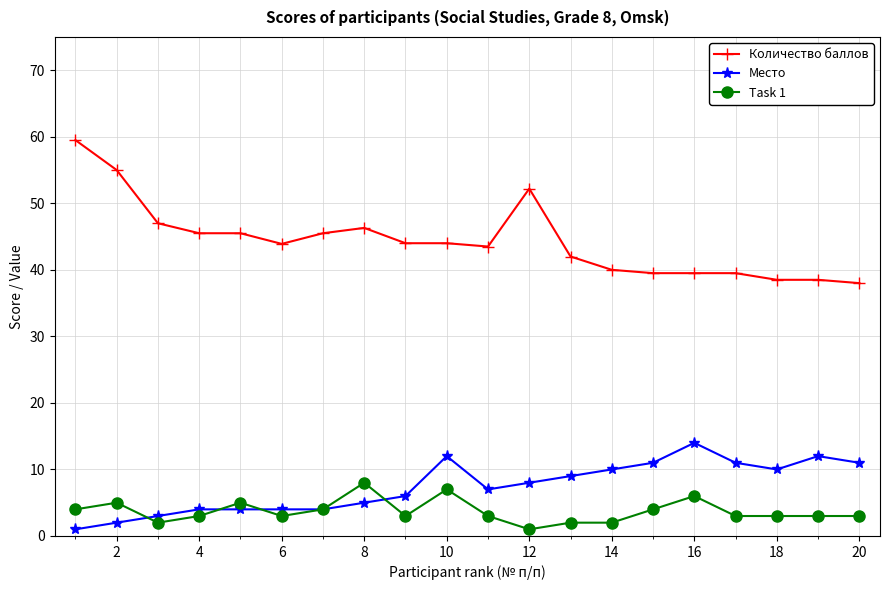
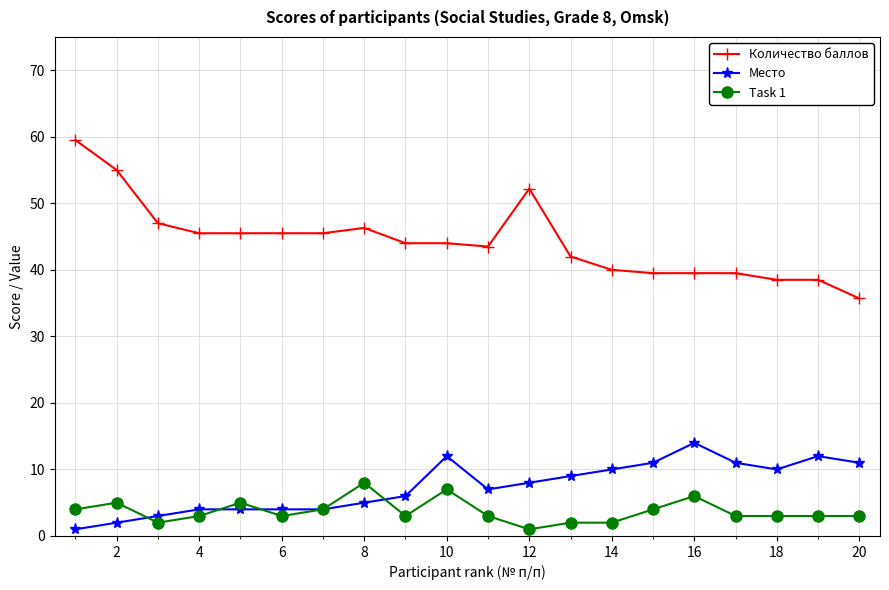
  {
    "Количество баллов": {
      "2": 55,
      "4": 46,
-     "6": 44,
+     "6": 46,
      "8": 46,
      "10": 44,
      "12": 52,
      "14": 40,
      "16": 40,
      "18": 39,
-     "20": 38
+     "20": 36
    },
    "Место": {
      "2": 2,
      "4": 4,
      "6": 4,
      "8": 5,
      "10": 12,
      "12": 8,
      "14": 10,
      "16": 14,
      "18": 10,
      "20": 11
    },
    "Task 1": {
      "2": 5,
      "4": 3,
      "6": 3,
      "8": 8,
      "10": 7,
      "12": 1,
      "14": 2,
      "16": 6,
      "18": 3,
      "20": 3
    }
  }
